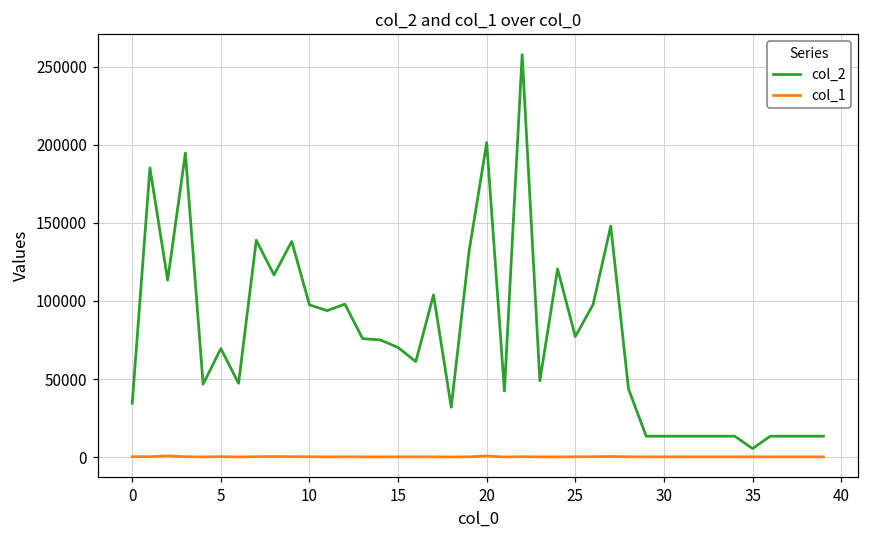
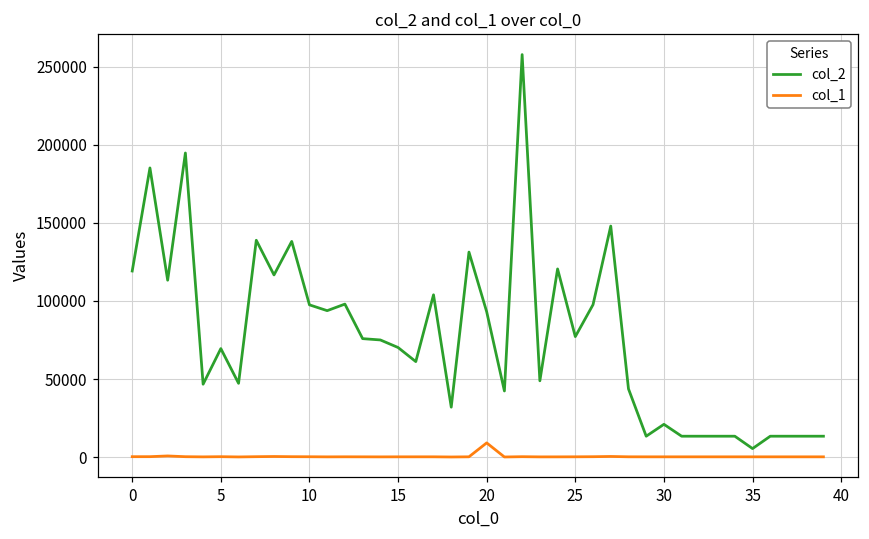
  {
    "col_2": {
-     "0": 35000,
+     "0": 119000,
      "5": 70000,
      "10": 98000,
      "15": 70000,
-     "20": 201000,
+     "20": 93000,
      "25": 77000,
-     "30": 13000,
+     "30": 21000,
      "35": 6000
    },
    "col_1": {
      "0": 0,
      "5": 0,
      "10": 0,
      "15": 0,
-     "20": 1000,
+     "20": 9000,
      "25": 0,
      "30": 0,
      "35": 0
    }
  }
